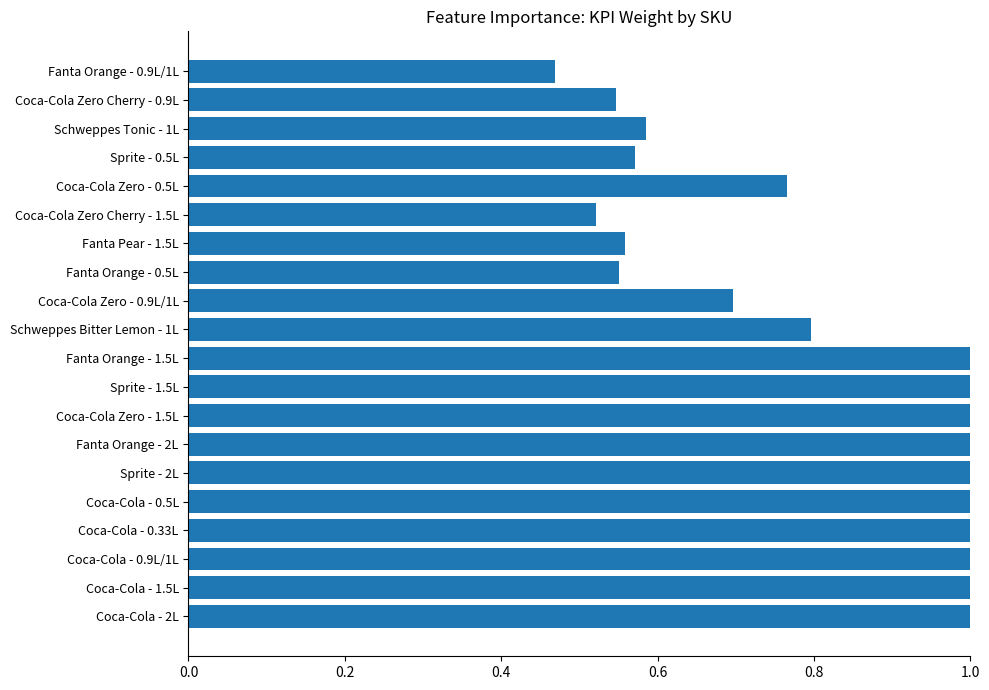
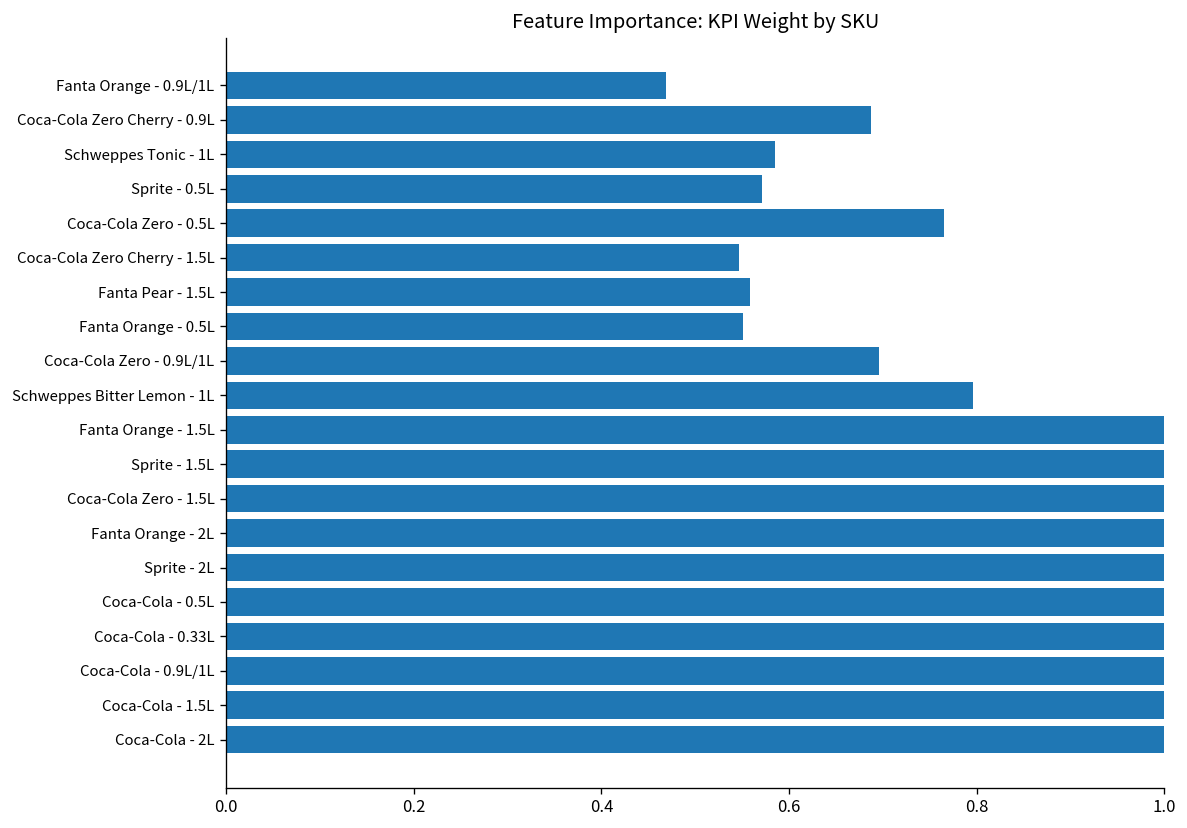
  {
    "Fanta Orange - 0.9L/1L": 0.47,
-   "Coca-Cola Zero Cherry - 0.9L": 0.55,
+   "Coca-Cola Zero Cherry - 0.9L": 0.69,
    "Schweppes Tonic - 1L": 0.59,
    "Sprite - 0.5L": 0.57,
    "Coca-Cola Zero - 0.5L": 0.77,
-   "Coca-Cola Zero Cherry - 1.5L": 0.52,
+   "Coca-Cola Zero Cherry - 1.5L": 0.55,
    "Fanta Pear - 1.5L": 0.56,
    "Fanta Orange - 0.5L": 0.55,
    "Coca-Cola Zero - 0.9L/1L": 0.70,
    "Schweppes Bitter Lemon - 1L": 0.80,
    "Fanta Orange - 1.5L": 1.00,
    "Sprite - 1.5L": 1.00,
    "Coca-Cola Zero - 1.5L": 1.00,
    "Fanta Orange - 2L": 1.00,
    "Sprite - 2L": 1.00,
    "Coca-Cola - 0.5L": 1.00,
    "Coca-Cola - 0.33L": 1.00,
    "Coca-Cola - 0.9L/1L": 1.00,
    "Coca-Cola - 1.5L": 1.00,
    "Coca-Cola - 2L": 1.00
  }
